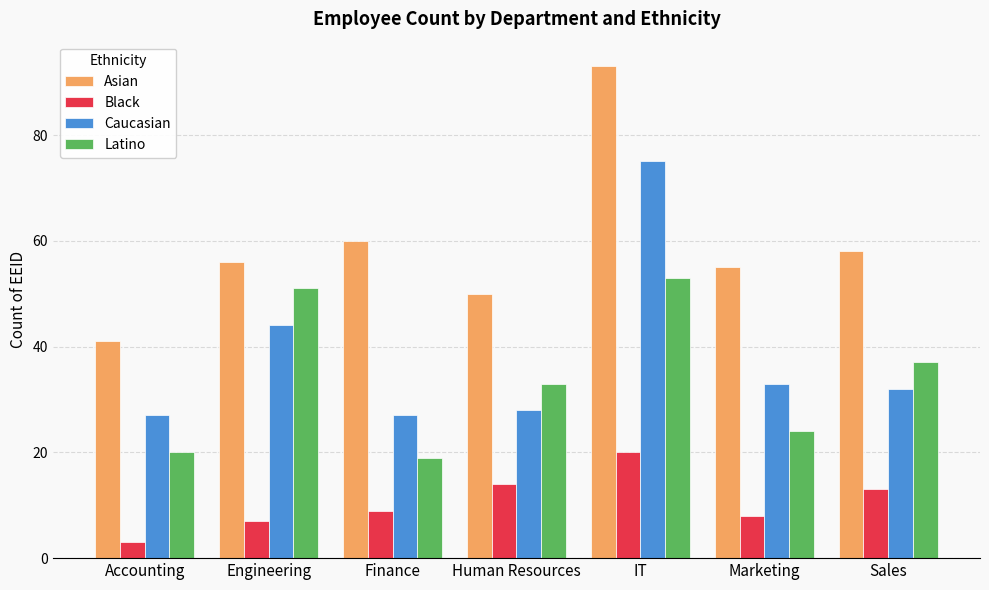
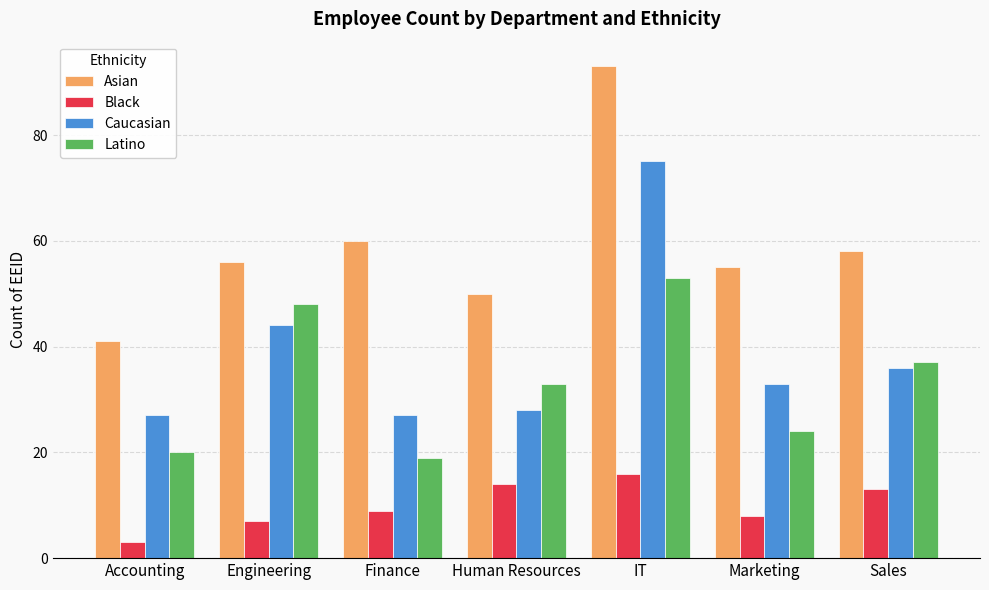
  {
    "Asian": {
      "Accounting": 41,
      "Engineering": 56,
      "Finance": 60,
      "Human Resources": 50,
      "IT": 93,
      "Marketing": 55,
      "Sales": 58
    },
    "Black": {
      "Accounting": 3,
      "Engineering": 7,
      "Finance": 9,
      "Human Resources": 14,
-     "IT": 20,
+     "IT": 16,
      "Marketing": 8,
      "Sales": 13
    },
    "Caucasian": {
      "Accounting": 27,
      "Engineering": 44,
      "Finance": 27,
      "Human Resources": 28,
      "IT": 75,
      "Marketing": 33,
-     "Sales": 32
+     "Sales": 36
    },
    "Latino": {
      "Accounting": 20,
-     "Engineering": 51,
+     "Engineering": 48,
      "Finance": 19,
      "Human Resources": 33,
      "IT": 53,
      "Marketing": 24,
      "Sales": 37
    }
  }
